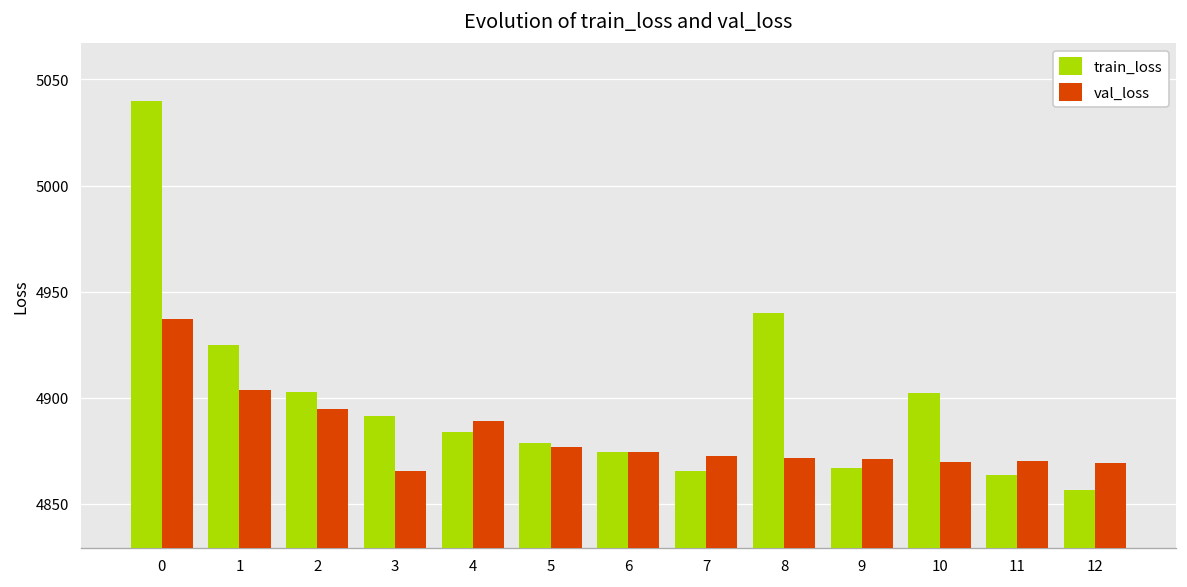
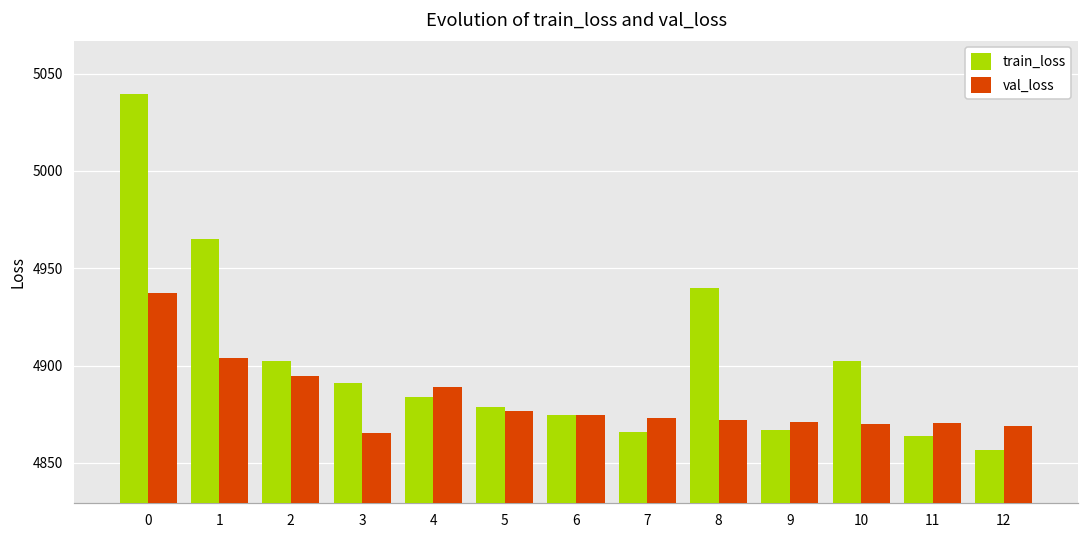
  {
    "train_loss": {
      "0": 5040,
-     "1": 4925,
+     "1": 4965,
      "2": 4903,
      "3": 4891,
      "4": 4884,
      "5": 4879,
      "6": 4875,
      "7": 4866,
      "8": 4940,
      "9": 4867,
      "10": 4902,
      "11": 4864,
      "12": 4857
    },
    "val_loss": {
      "0": 4937,
      "1": 4904,
      "2": 4895,
      "3": 4865,
      "4": 4889,
      "5": 4877,
      "6": 4875,
      "7": 4873,
      "8": 4872,
      "9": 4871,
      "10": 4870,
      "11": 4870,
      "12": 4869
    }
  }
